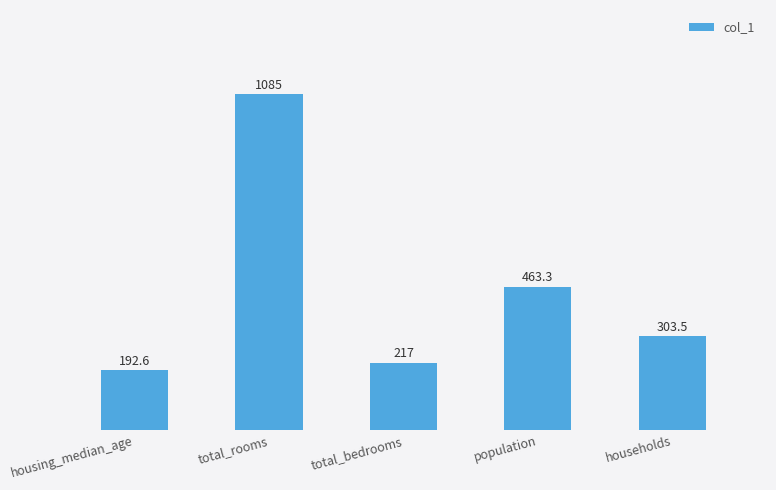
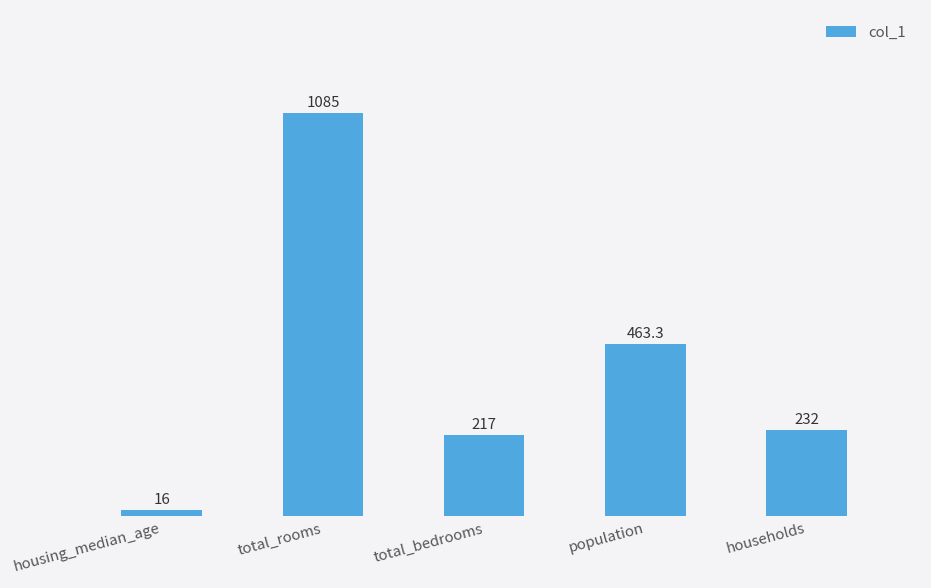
  {
-   "housing_median_age": 192.6,
+   "housing_median_age": 16,
    "total_rooms": 1085,
    "total_bedrooms": 217,
    "population": 463.3,
-   "households": 303.5
+   "households": 232
  }
